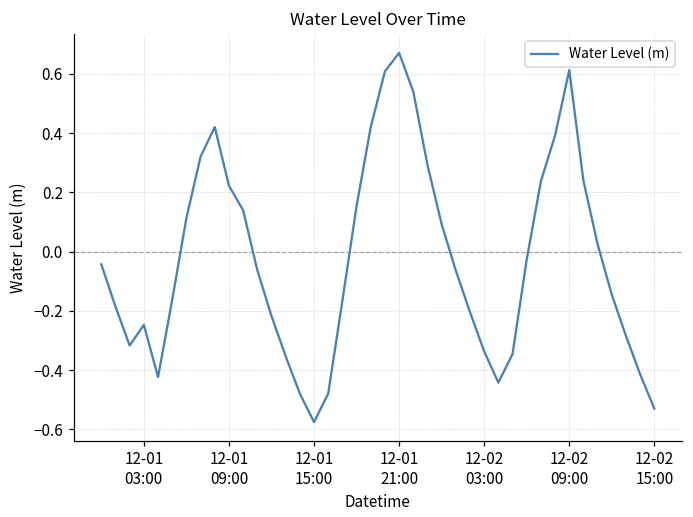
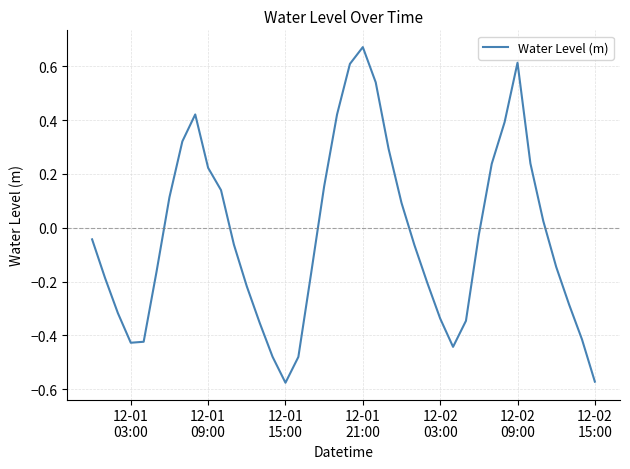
  {
-   "12-01 03:00": -0.25,
+   "12-01 03:00": -0.43,
    "12-01 09:00": 0.22,
    "12-01 15:00": -0.58,
    "12-01 21:00": 0.67,
    "12-02 03:00": -0.34,
    "12-02 09:00": 0.61,
-   "12-02 15:00": -0.53
+   "12-02 15:00": -0.57
  }
